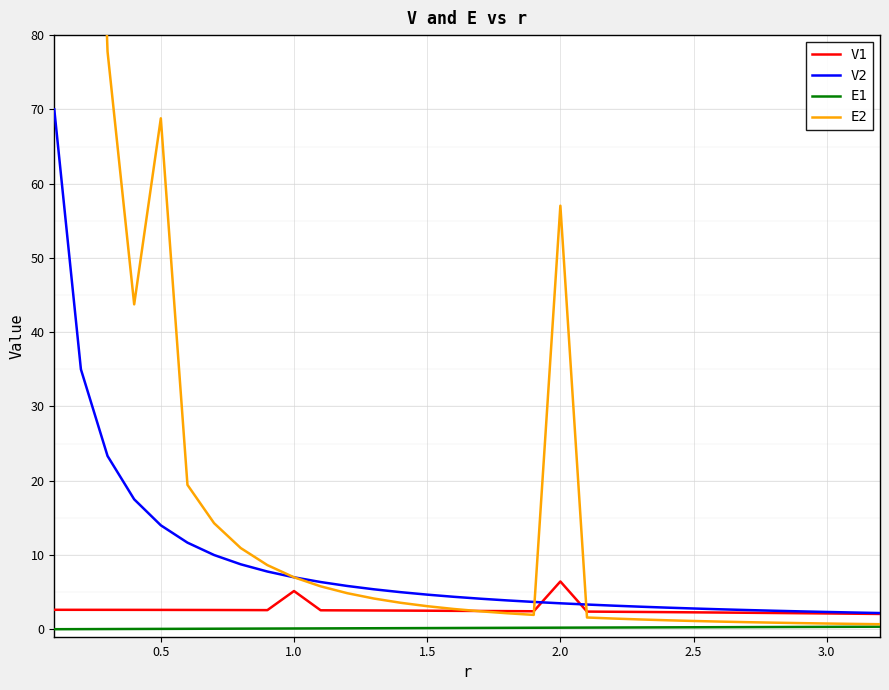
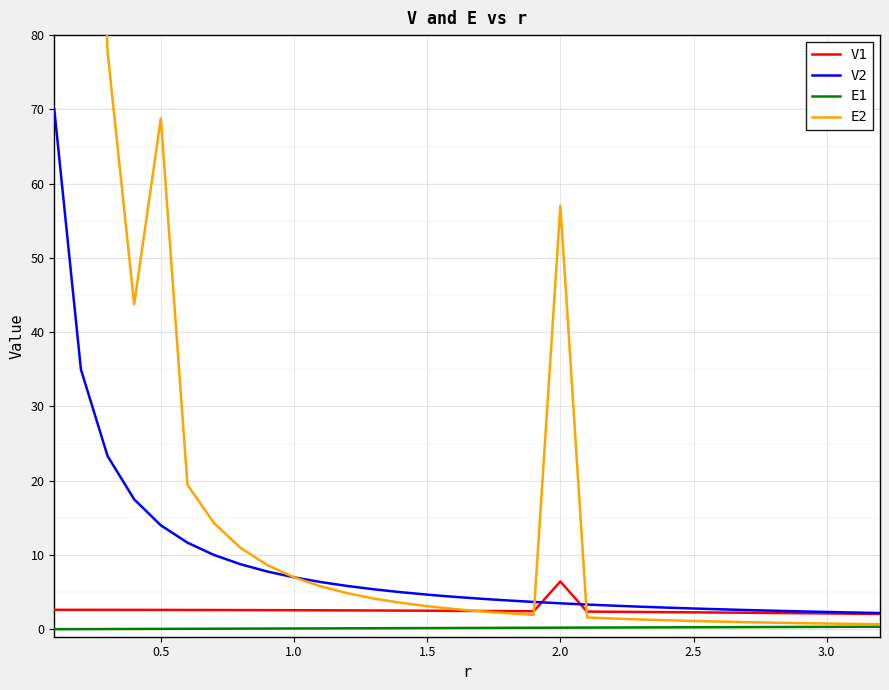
  {
    "V1": {
      "0.5": 3,
-     "1.0": 5,
+     "1.0": 3,
      "1.5": 3,
      "2.0": 6,
      "2.5": 2
    },
    "V2": {
      "0.5": 14,
      "1.5": 5,
      "2.0": 3,
      "2.5": 3
    },
    "E1": {
      "0.5": 0,
      "1.0": 0,
      "1.5": 0,
      "2.0": 0,
      "2.5": 0,
      "3.0": 0
    },
    "E2": {
      "0.5": 69,
      "1.5": 3,
      "2.0": 57,
      "2.5": 1,
      "3.0": 1
    }
  }
